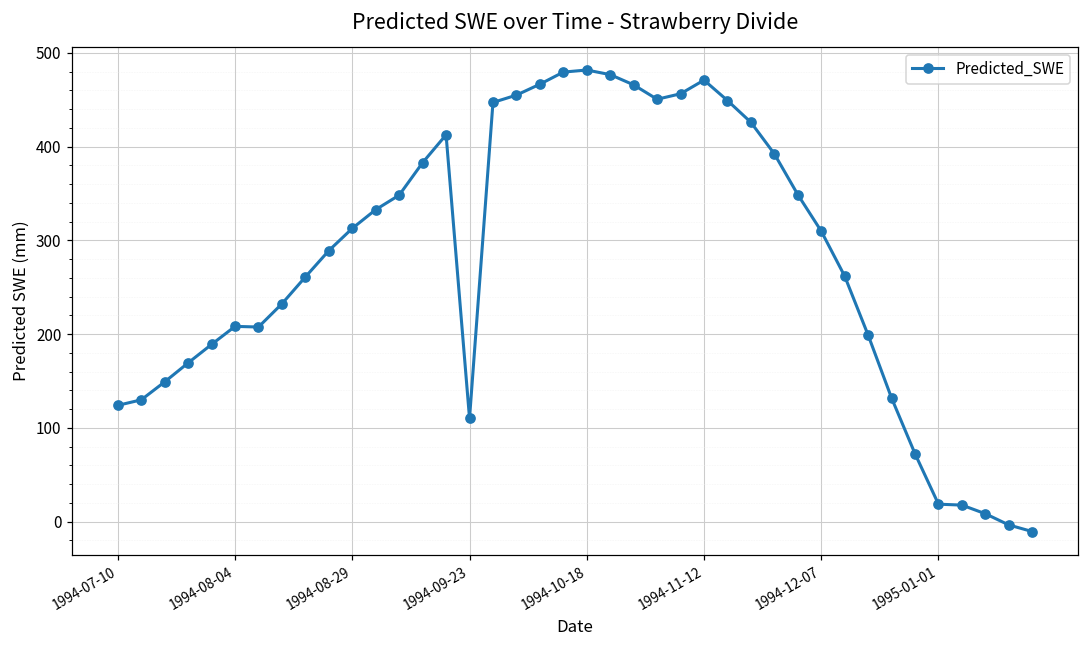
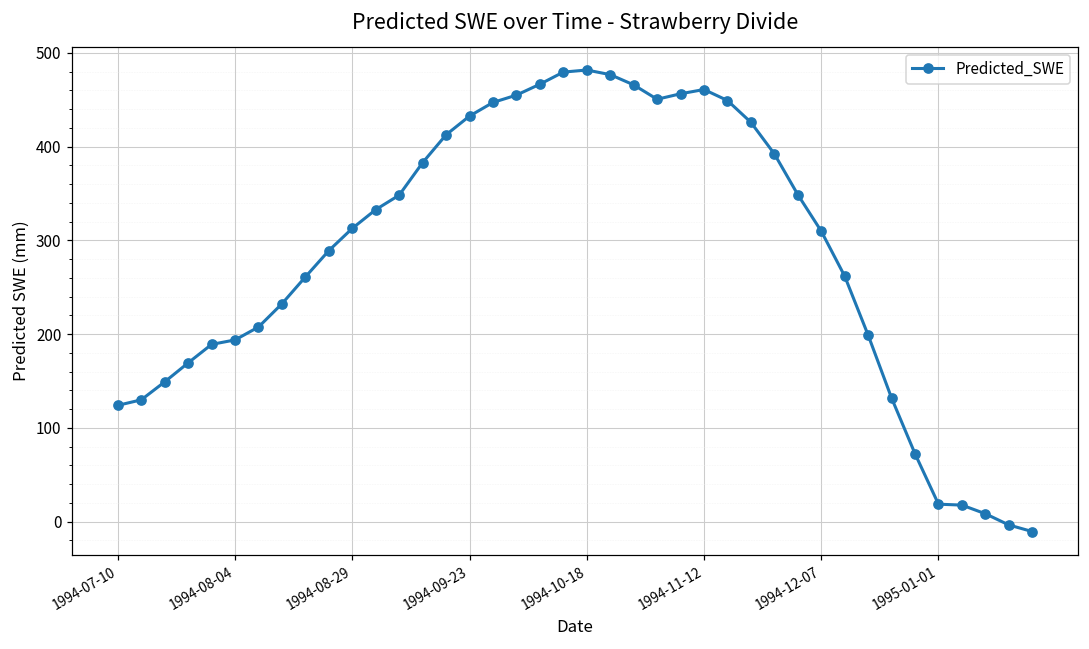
  {
    "1994-07-10": 120,
-   "1994-08-04": 210,
+   "1994-08-04": 190,
    "1994-08-29": 310,
-   "1994-09-23": 110,
+   "1994-09-23": 430,
    "1994-10-18": 480,
-   "1994-11-12": 470,
+   "1994-11-12": 460,
    "1994-12-07": 310,
    "1995-01-01": 20
  }
